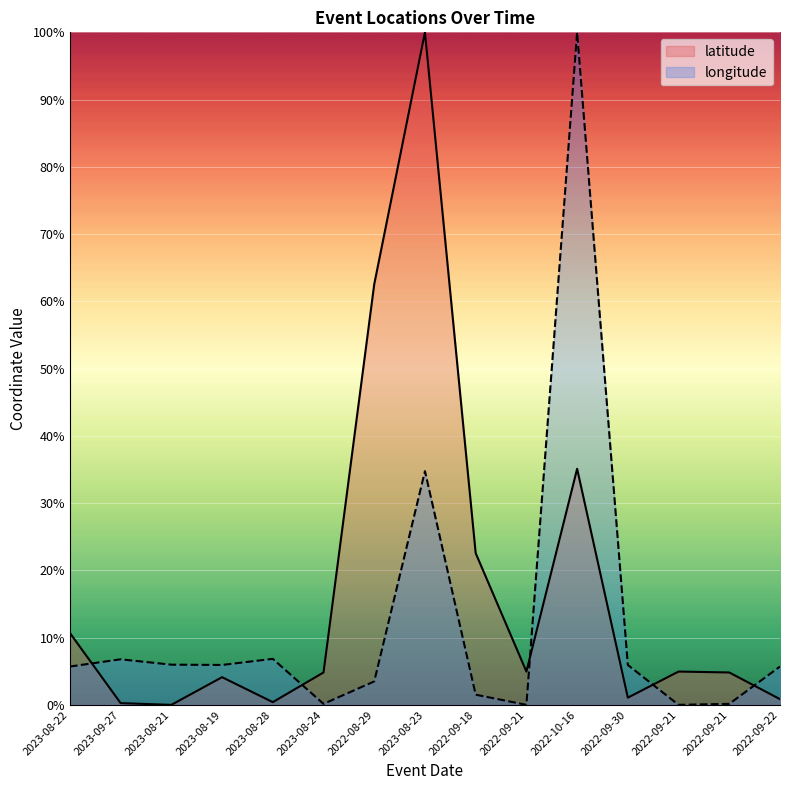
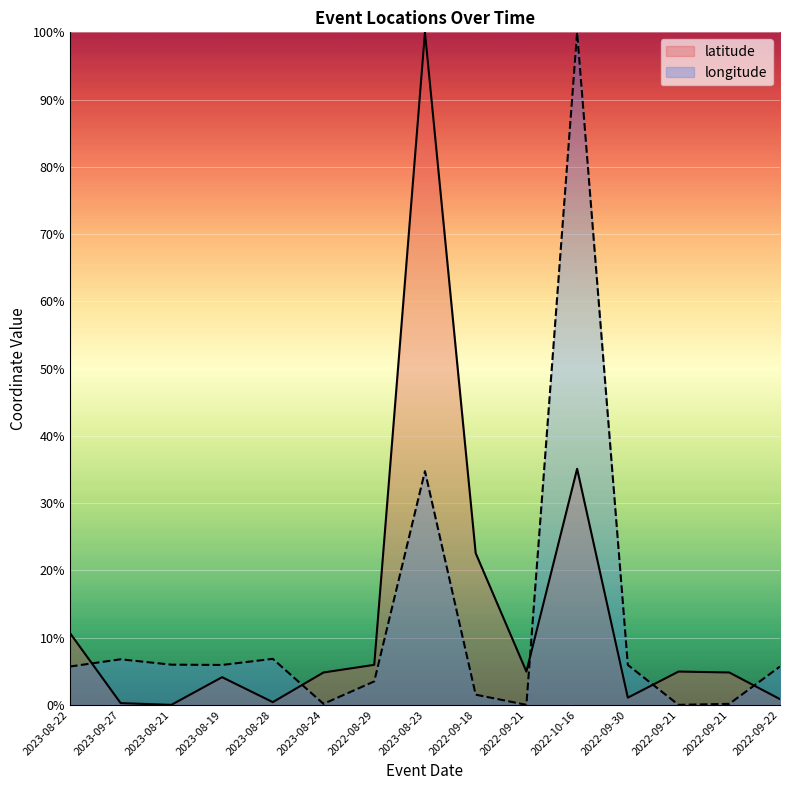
  {
    "latitude": {
      "2023-08-22": "11%",
      "2023-09-27": "0%",
      "2023-08-21": "0%",
      "2023-08-19": "4%",
      "2023-08-28": "0%",
      "2023-08-24": "5%",
-     "2022-08-29": "63%",
+     "2022-08-29": "6%",
      "2023-08-23": "100%",
      "2022-09-18": "23%",
      "2022-10-16": "35%",
      "2022-09-30": "1%",
      "2022-09-22": "1%"
    },
    "longitude": {
      "2023-08-22": "6%",
      "2023-09-27": "7%",
      "2023-08-21": "6%",
      "2023-08-19": "6%",
      "2023-08-28": "7%",
      "2023-08-24": "0%",
      "2022-08-29": "3%",
      "2023-08-23": "35%",
      "2022-09-18": "2%",
      "2022-10-16": "100%",
      "2022-09-30": "6%",
      "2022-09-22": "6%"
    }
  }
